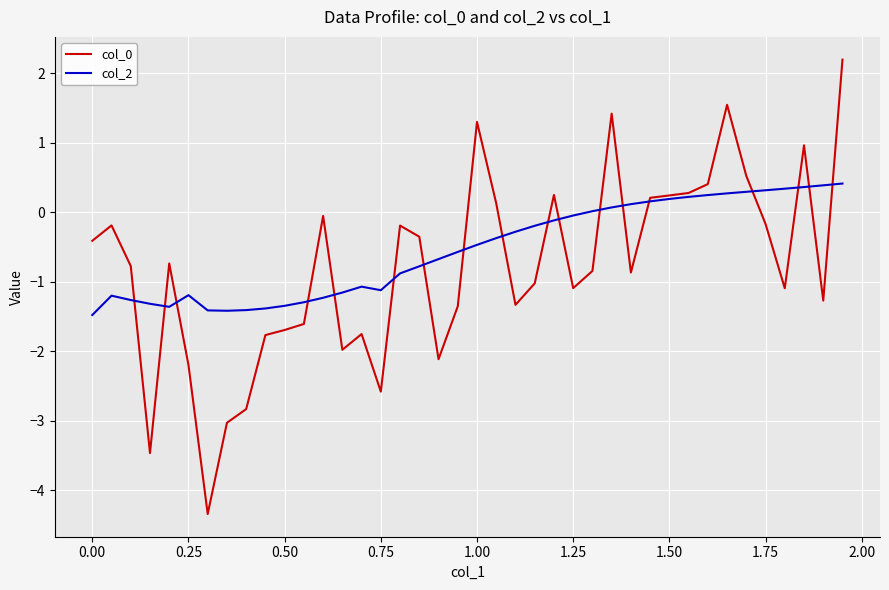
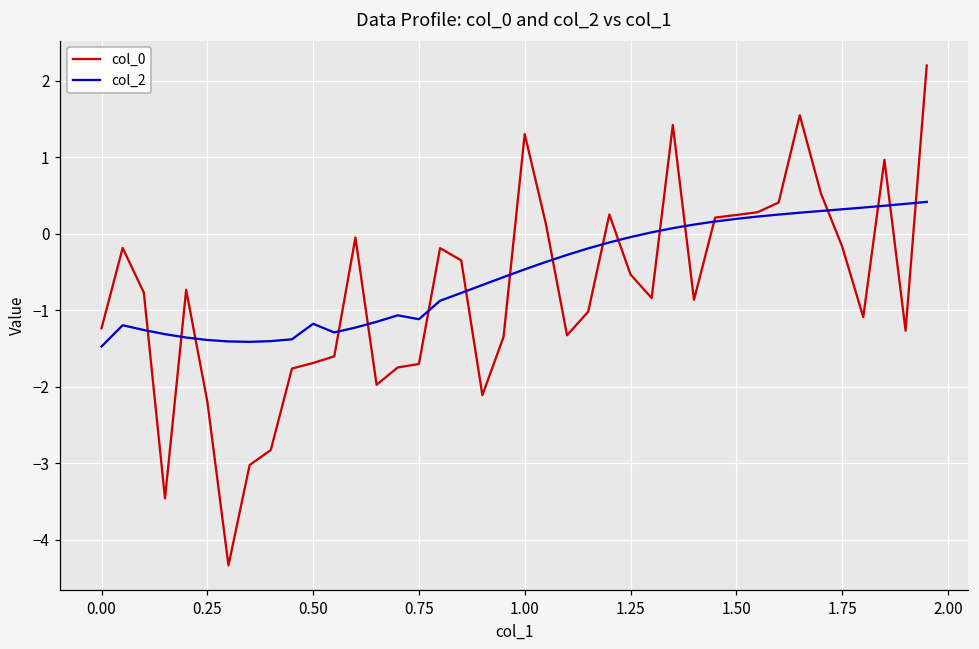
  {
    "col_0": {
-     "0.00": -0.4,
+     "0.00": -1.2,
      "0.25": -2.2,
      "0.50": -1.7,
-     "0.75": -2.6,
+     "0.75": -1.7,
      "1.00": 1.3,
-     "1.25": -1.1,
+     "1.25": -0.5,
      "1.50": 0.2,
      "1.75": -0.2
    },
    "col_2": {
      "0.00": -1.5,
-     "0.25": -1.2,
-     "0.50": -1.3,
+     "0.25": -1.4,
+     "0.50": -1.2,
      "0.75": -1.1,
      "1.00": -0.5,
      "1.25": 0.0,
      "1.50": 0.2,
      "1.75": 0.3
    }
  }
